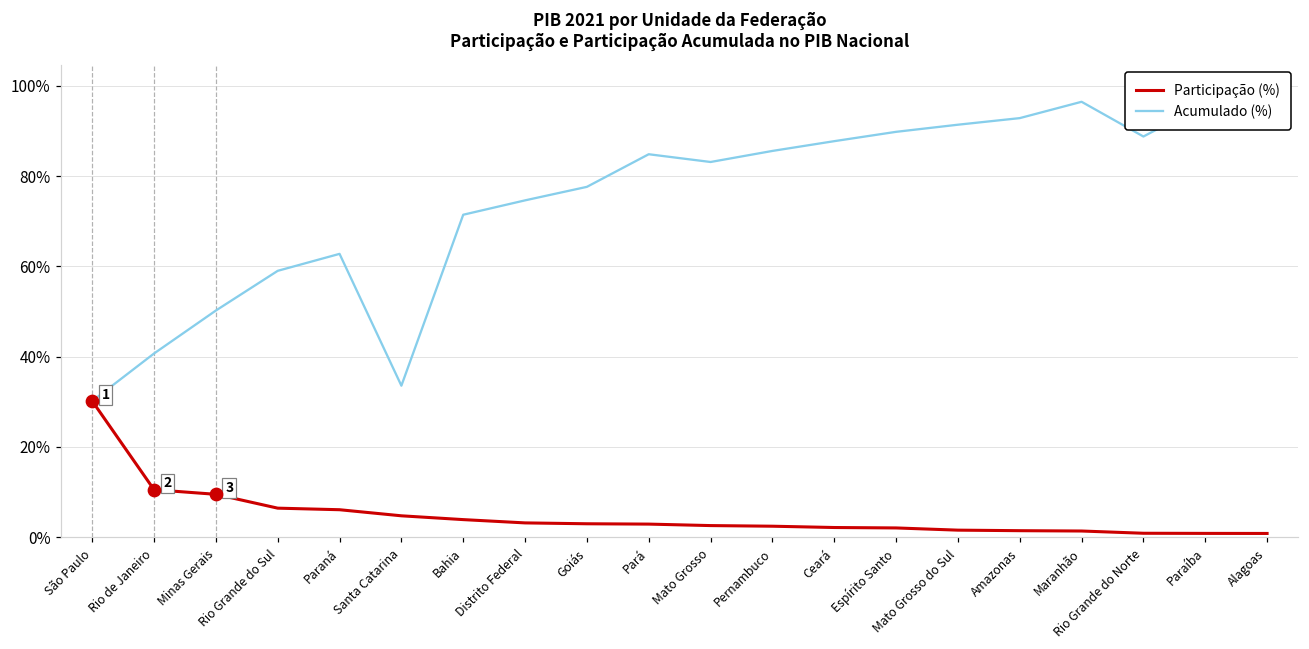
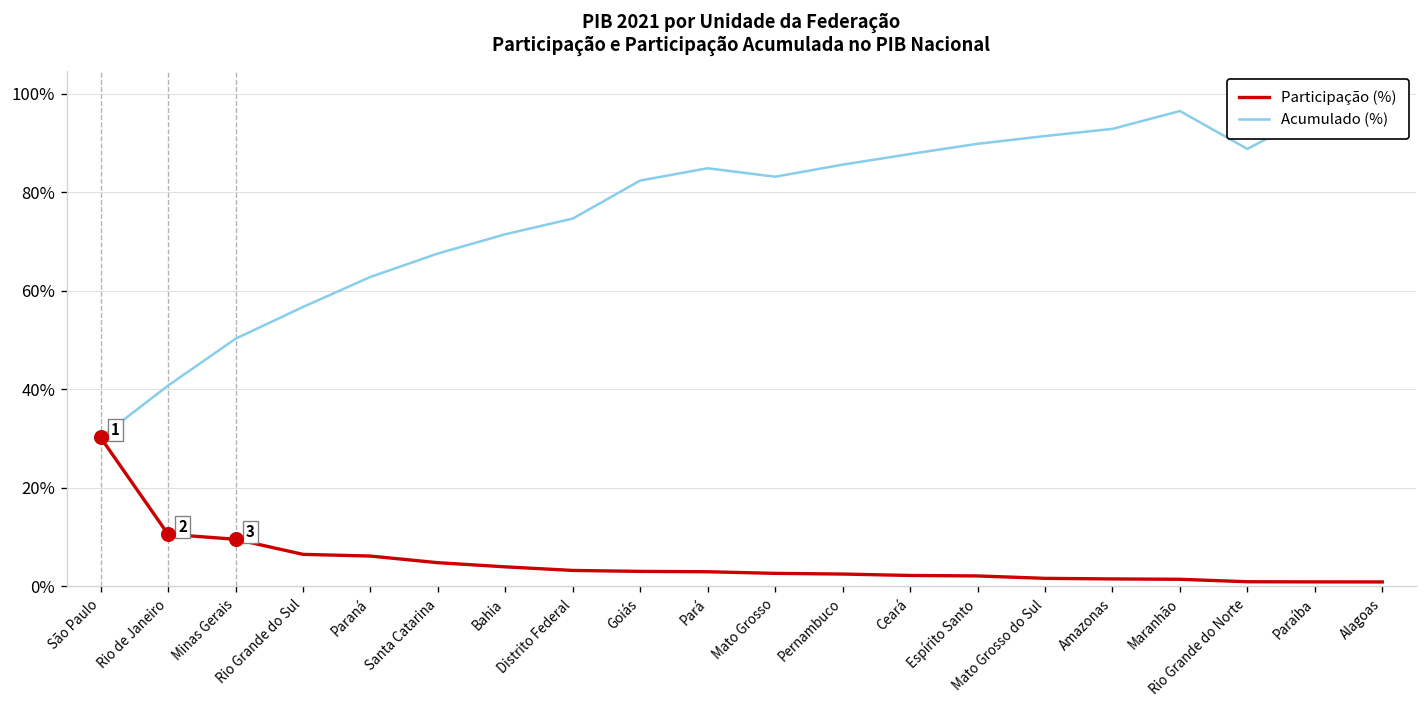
  {
    "Acumulado (%)": {
      "Rio de Janeiro": "41%",
      "Minas Gerais": "50%",
-     "Rio Grande do Sul": "59%",
+     "Rio Grande do Sul": "57%",
      "Paraná": "63%",
-     "Santa Catarina": "34%",
+     "Santa Catarina": "68%",
      "Bahia": "71%",
      "Distrito Federal": "75%",
-     "Goiás": "78%",
+     "Goiás": "82%",
      "Pará": "85%",
      "Mato Grosso": "83%",
      "Pernambuco": "86%",
      "Ceará": "88%",
      "Espírito Santo": "90%",
      "Mato Grosso do Sul": "91%",
      "Amazonas": "93%",
      "Maranhão": "96%",
      "Rio Grande do Norte": "89%"
    }
  }
